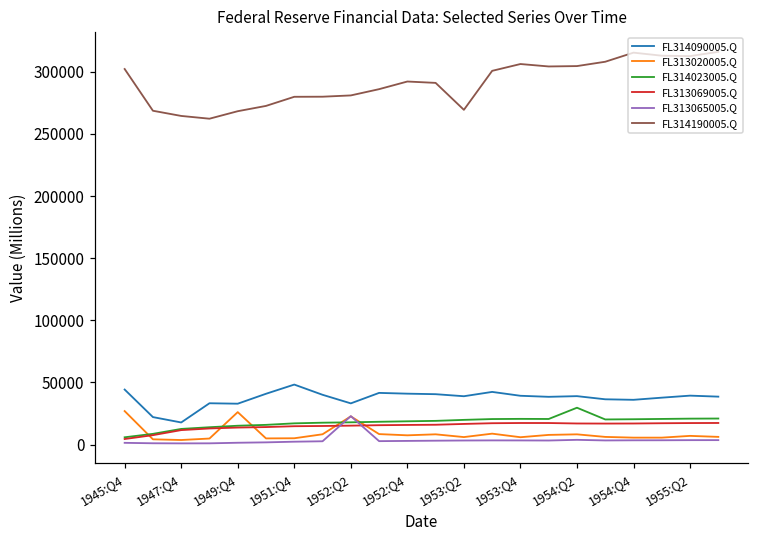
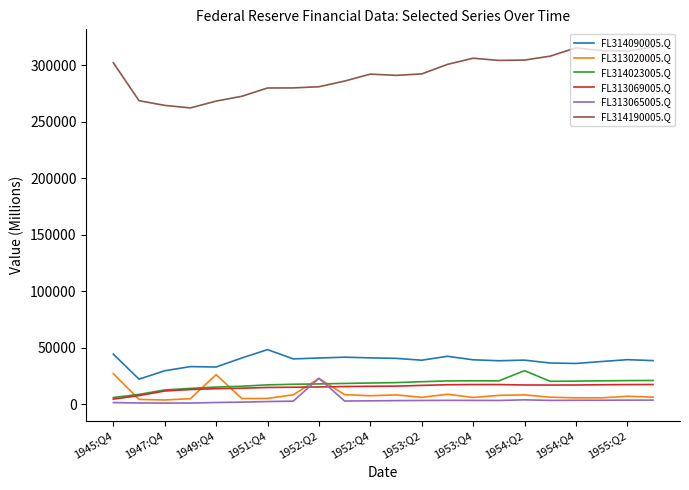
  {
    "FL314090005.Q": {
      "1945:Q4": 44000,
-     "1947:Q4": 18000,
+     "1947:Q4": 30000,
      "1949:Q4": 33000,
      "1951:Q4": 48000,
-     "1952:Q2": 33000,
+     "1952:Q2": 41000,
      "1952:Q4": 41000,
      "1953:Q2": 39000,
      "1953:Q4": 39000,
      "1954:Q2": 39000,
      "1954:Q4": 36000,
      "1955:Q2": 39000
    },
    "FL313020005.Q": {
      "1945:Q4": 27000,
      "1947:Q4": 4000,
      "1949:Q4": 26000,
      "1951:Q4": 5000,
      "1952:Q4": 7000,
      "1953:Q2": 6000,
      "1953:Q4": 6000,
      "1954:Q2": 8000,
      "1955:Q2": 7000
    },
    "FL314023005.Q": {
      "1951:Q4": 17000,
      "1952:Q2": 18000,
      "1952:Q4": 19000,
      "1953:Q2": 20000,
      "1953:Q4": 21000,
      "1954:Q2": 30000,
      "1954:Q4": 20000,
      "1955:Q2": 21000
    },
    "FL313069005.Q": {
      "1951:Q4": 15000,
      "1952:Q2": 15000,
      "1952:Q4": 16000,
      "1953:Q2": 17000,
      "1953:Q4": 17000,
      "1954:Q2": 17000,
      "1954:Q4": 17000,
      "1955:Q2": 17000
    },
    "FL313065005.Q": {
      "1945:Q4": 1000,
      "1947:Q4": 1000,
      "1949:Q4": 1000,
      "1951:Q4": 2000,
      "1952:Q4": 3000,
      "1953:Q2": 3000,
      "1953:Q4": 3000,
      "1954:Q2": 4000,
      "1955:Q2": 4000
    },
    "FL314190005.Q": {
      "1945:Q4": 302000,
      "1947:Q4": 264000,
      "1949:Q4": 268000,
      "1951:Q4": 280000,
      "1952:Q2": 281000,
      "1952:Q4": 292000,
-     "1953:Q2": 269000,
+     "1953:Q2": 292000,
      "1953:Q4": 306000,
      "1954:Q2": 305000
    }
  }
